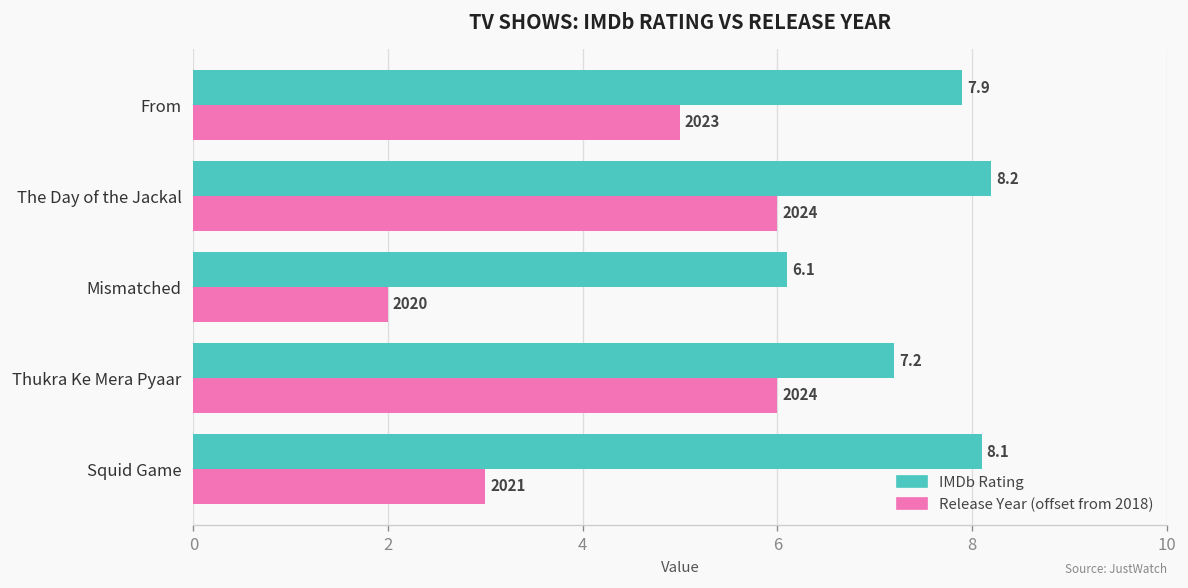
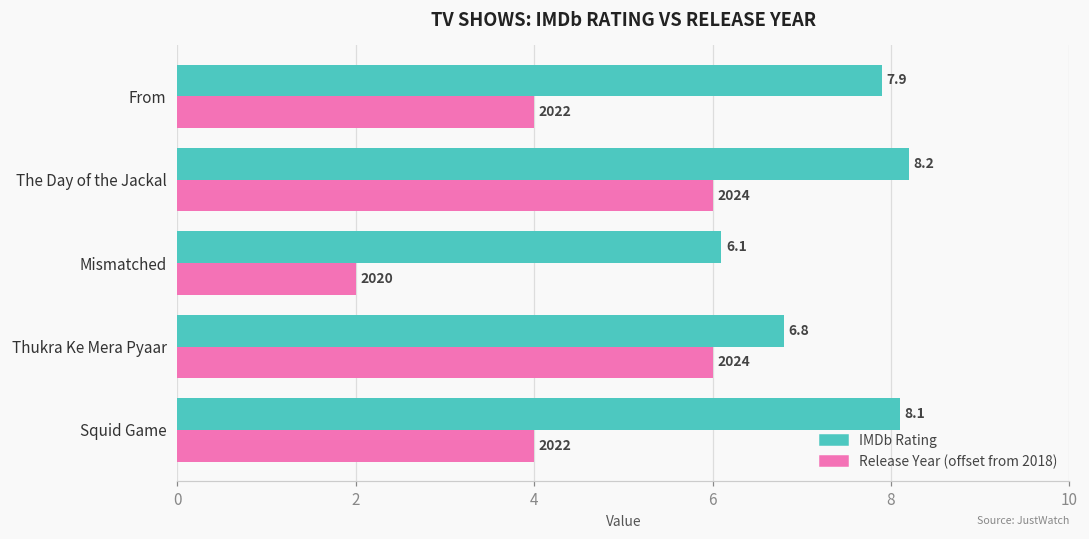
  {
    "IMDb Rating": {
      "From": 7.9,
      "The Day of the Jackal": 8.2,
      "Mismatched": 6.1,
-     "Thukra Ke Mera Pyaar": 7.2,
+     "Thukra Ke Mera Pyaar": 6.8,
      "Squid Game": 8.1
    },
    "Release Year (offset from 2018)": {
-     "From": 2023,
-     "Squid Game": 2021
+     "From": 2022,
+     "Squid Game": 2022
    }
  }
